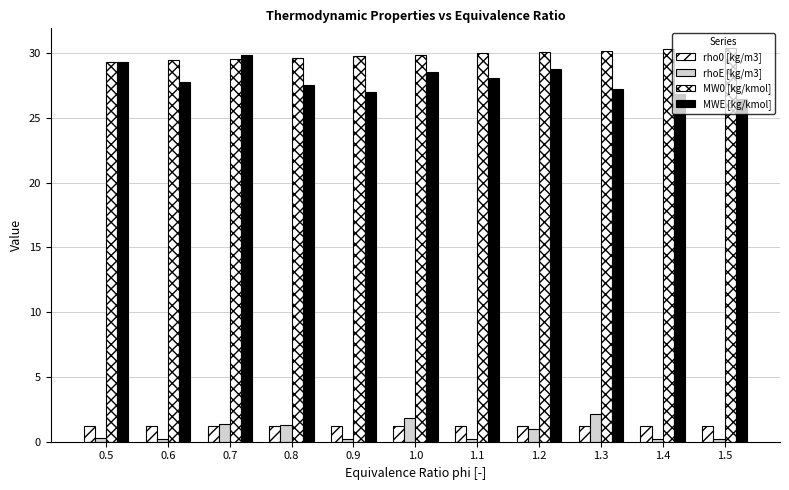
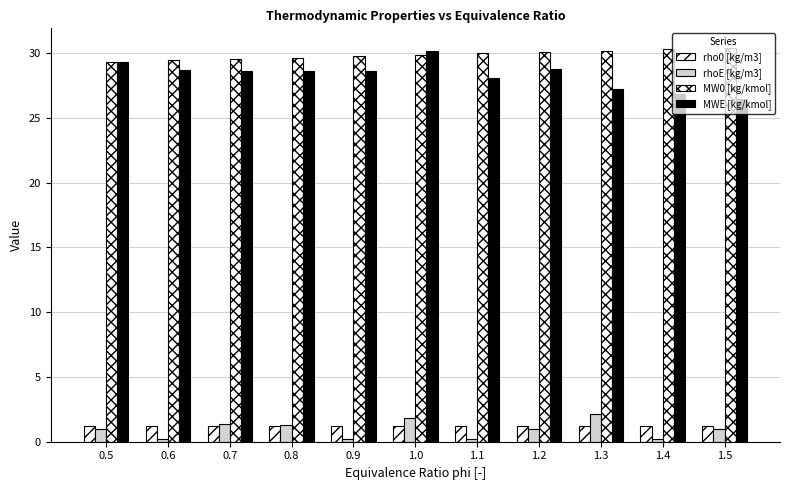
  {
    "rhoE [kg/m3]": {
-     "0.5": 0.3,
+     "0.5": 1.0,
      "0.6": 0.2,
      "0.7": 1.3,
      "0.8": 1.3,
      "1.0": 1.8,
      "1.2": 1.0,
      "1.3": 2.1,
-     "1.5": 0.2
+     "1.5": 1.0
    },
    "MWE [kg/kmol]": {
      "0.5": 29.3,
-     "0.6": 27.8,
-     "0.7": 29.8,
-     "0.8": 27.5,
-     "0.9": 27.0,
-     "1.0": 28.5,
+     "0.6": 28.7,
+     "0.7": 28.6,
+     "0.8": 28.6,
+     "0.9": 28.6,
+     "1.0": 30.2,
      "1.1": 28.1,
      "1.2": 28.8,
      "1.3": 27.2
    }
  }
